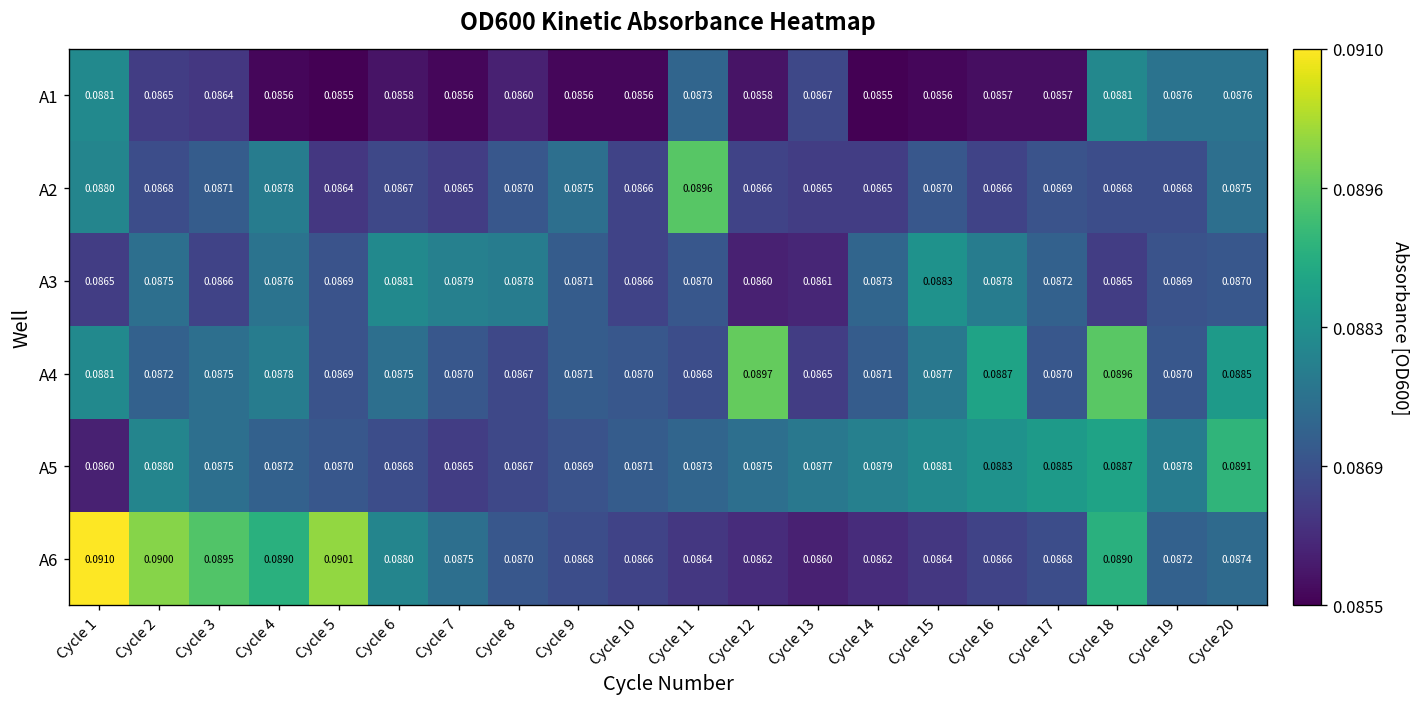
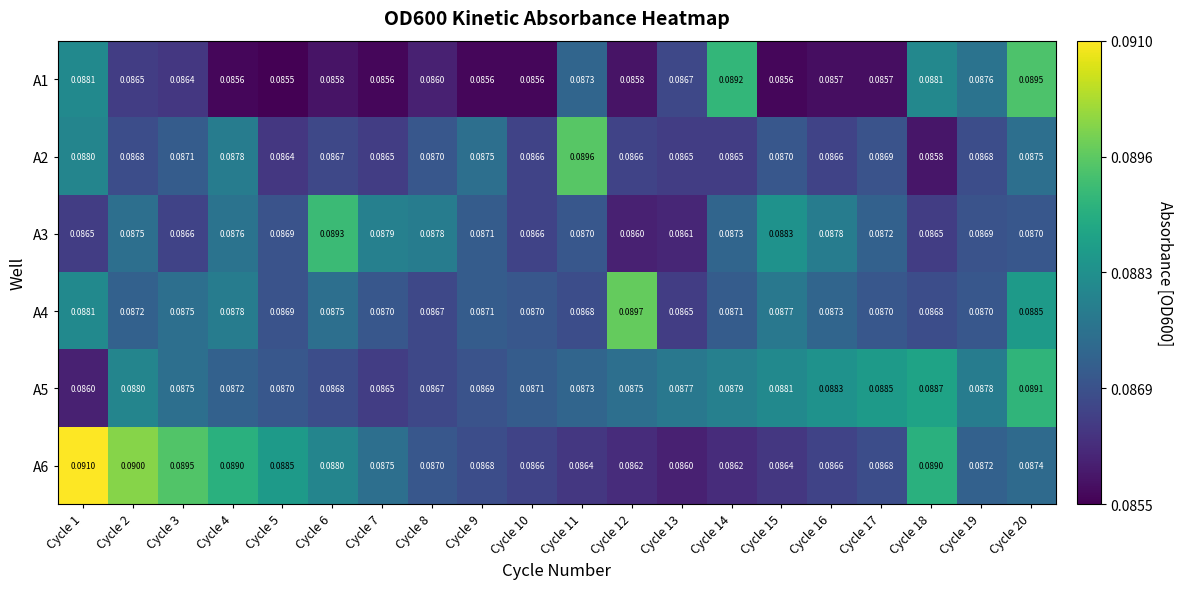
  {
    "A1": {
      "Cycle 1": 0.0881,
      "Cycle 2": 0.0865,
      "Cycle 3": 0.0864,
      "Cycle 4": 0.0856,
      "Cycle 5": 0.0855,
      "Cycle 6": 0.0858,
      "Cycle 7": 0.0856,
      "Cycle 8": 0.0860,
      "Cycle 9": 0.0856,
      "Cycle 10": 0.0856,
      "Cycle 11": 0.0873,
      "Cycle 12": 0.0858,
      "Cycle 13": 0.0867,
-     "Cycle 14": 0.0855,
+     "Cycle 14": 0.0892,
      "Cycle 15": 0.0856,
      "Cycle 16": 0.0857,
      "Cycle 17": 0.0857,
      "Cycle 18": 0.0881,
      "Cycle 19": 0.0876,
-     "Cycle 20": 0.0876
+     "Cycle 20": 0.0895
    },
    "A2": {
      "Cycle 1": 0.0880,
      "Cycle 2": 0.0868,
      "Cycle 3": 0.0871,
      "Cycle 4": 0.0878,
      "Cycle 5": 0.0864,
      "Cycle 6": 0.0867,
      "Cycle 7": 0.0865,
      "Cycle 8": 0.0870,
      "Cycle 9": 0.0875,
      "Cycle 10": 0.0866,
      "Cycle 11": 0.0896,
      "Cycle 12": 0.0866,
      "Cycle 13": 0.0865,
      "Cycle 14": 0.0865,
      "Cycle 15": 0.0870,
      "Cycle 16": 0.0866,
      "Cycle 17": 0.0869,
-     "Cycle 18": 0.0868,
+     "Cycle 18": 0.0858,
      "Cycle 19": 0.0868,
      "Cycle 20": 0.0875
    },
    "A3": {
      "Cycle 1": 0.0865,
      "Cycle 2": 0.0875,
      "Cycle 3": 0.0866,
      "Cycle 4": 0.0876,
      "Cycle 5": 0.0869,
-     "Cycle 6": 0.0881,
+     "Cycle 6": 0.0893,
      "Cycle 7": 0.0879,
      "Cycle 8": 0.0878,
      "Cycle 9": 0.0871,
      "Cycle 10": 0.0866,
      "Cycle 11": 0.0870,
      "Cycle 12": 0.0860,
      "Cycle 13": 0.0861,
      "Cycle 14": 0.0873,
      "Cycle 15": 0.0883,
      "Cycle 16": 0.0878,
      "Cycle 17": 0.0872,
      "Cycle 18": 0.0865,
      "Cycle 19": 0.0869,
      "Cycle 20": 0.0870
    },
    "A4": {
      "Cycle 1": 0.0881,
      "Cycle 2": 0.0872,
      "Cycle 3": 0.0875,
      "Cycle 4": 0.0878,
      "Cycle 5": 0.0869,
      "Cycle 6": 0.0875,
      "Cycle 7": 0.0870,
      "Cycle 8": 0.0867,
      "Cycle 9": 0.0871,
      "Cycle 10": 0.0870,
      "Cycle 11": 0.0868,
      "Cycle 12": 0.0897,
      "Cycle 13": 0.0865,
      "Cycle 14": 0.0871,
      "Cycle 15": 0.0877,
-     "Cycle 16": 0.0887,
+     "Cycle 16": 0.0873,
      "Cycle 17": 0.0870,
-     "Cycle 18": 0.0896,
+     "Cycle 18": 0.0868,
      "Cycle 19": 0.0870,
      "Cycle 20": 0.0885
    },
    "A5": {
      "Cycle 1": 0.0860,
      "Cycle 2": 0.0880,
      "Cycle 3": 0.0875,
      "Cycle 4": 0.0872,
      "Cycle 5": 0.0870,
      "Cycle 6": 0.0868,
      "Cycle 7": 0.0865,
      "Cycle 8": 0.0867,
      "Cycle 9": 0.0869,
      "Cycle 10": 0.0871,
      "Cycle 11": 0.0873,
      "Cycle 12": 0.0875,
      "Cycle 13": 0.0877,
      "Cycle 14": 0.0879,
      "Cycle 15": 0.0881,
      "Cycle 16": 0.0883,
      "Cycle 17": 0.0885,
      "Cycle 18": 0.0887,
      "Cycle 19": 0.0878,
      "Cycle 20": 0.0891
    },
    "A6": {
      "Cycle 1": 0.0910,
      "Cycle 2": 0.0900,
      "Cycle 3": 0.0895,
      "Cycle 4": 0.0890,
-     "Cycle 5": 0.0901,
+     "Cycle 5": 0.0885,
      "Cycle 6": 0.0880,
      "Cycle 7": 0.0875,
      "Cycle 8": 0.0870,
      "Cycle 9": 0.0868,
      "Cycle 10": 0.0866,
      "Cycle 11": 0.0864,
      "Cycle 12": 0.0862,
      "Cycle 13": 0.0860,
      "Cycle 14": 0.0862,
      "Cycle 15": 0.0864,
      "Cycle 16": 0.0866,
      "Cycle 17": 0.0868,
      "Cycle 18": 0.0890,
      "Cycle 19": 0.0872,
      "Cycle 20": 0.0874
    }
  }
